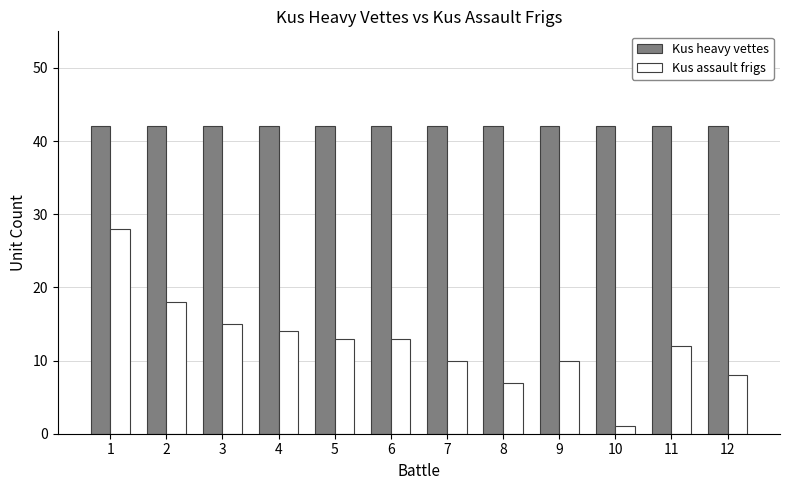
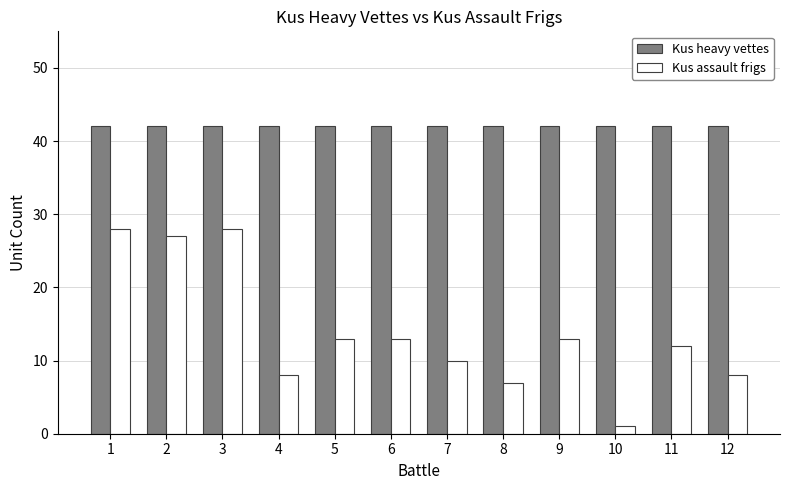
  {
    "Kus heavy vettes": {
      "1": 42,
      "2": 42,
      "3": 42,
      "4": 42,
      "5": 42,
      "6": 42,
      "7": 42,
      "8": 42,
      "9": 42,
      "10": 42,
      "11": 42,
      "12": 42
    },
    "Kus assault frigs": {
      "1": 28,
-     "2": 18,
-     "3": 15,
-     "4": 14,
+     "2": 27,
+     "3": 28,
+     "4": 8,
      "5": 13,
      "6": 13,
      "7": 10,
      "8": 7,
-     "9": 10,
+     "9": 13,
      "10": 1,
      "11": 12,
      "12": 8
    }
  }
